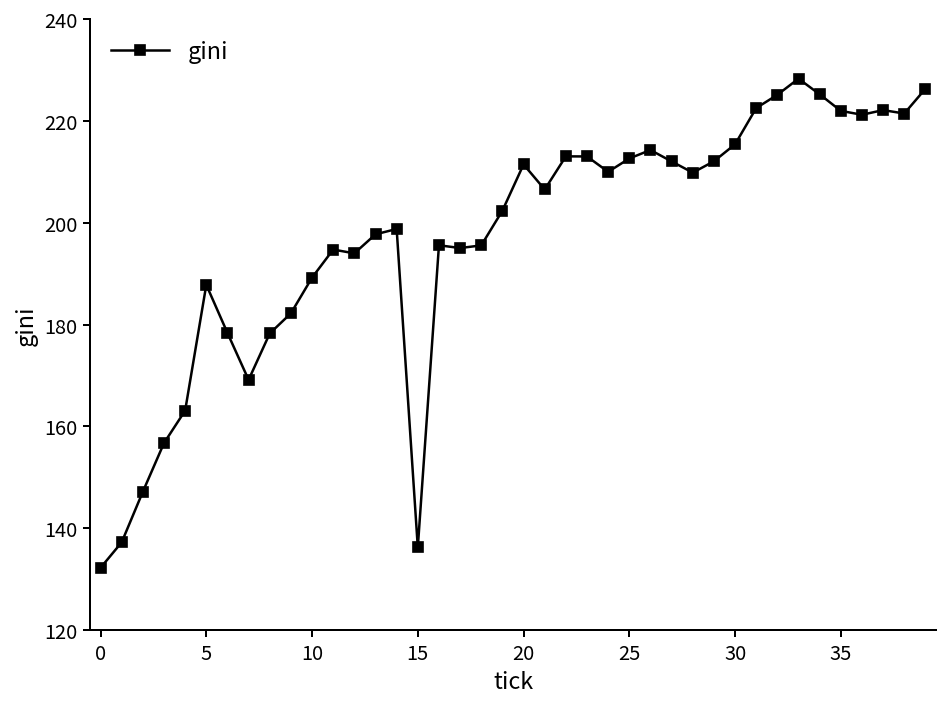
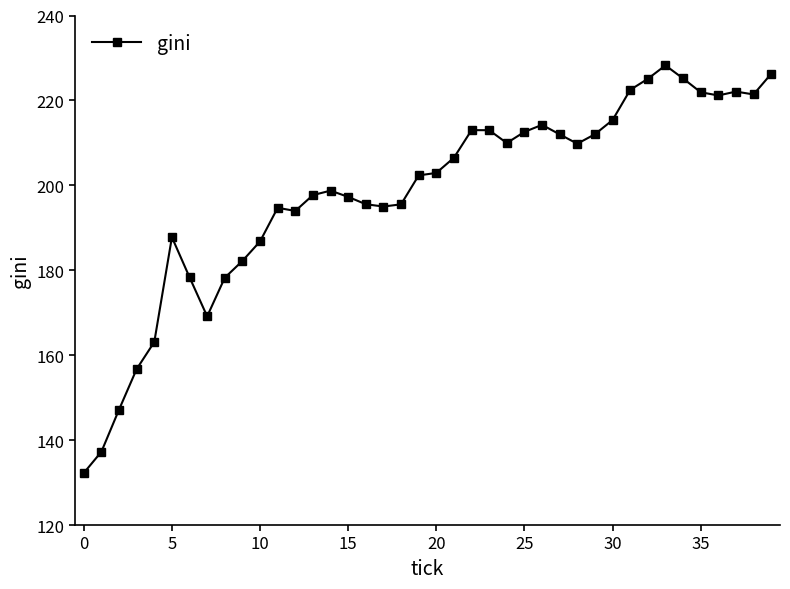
  {
    "0": 132,
    "5": 188,
-   "10": 189,
-   "15": 136,
-   "20": 211,
+   "10": 187,
+   "15": 197,
+   "20": 203,
    "25": 213,
    "30": 215,
    "35": 222
  }
